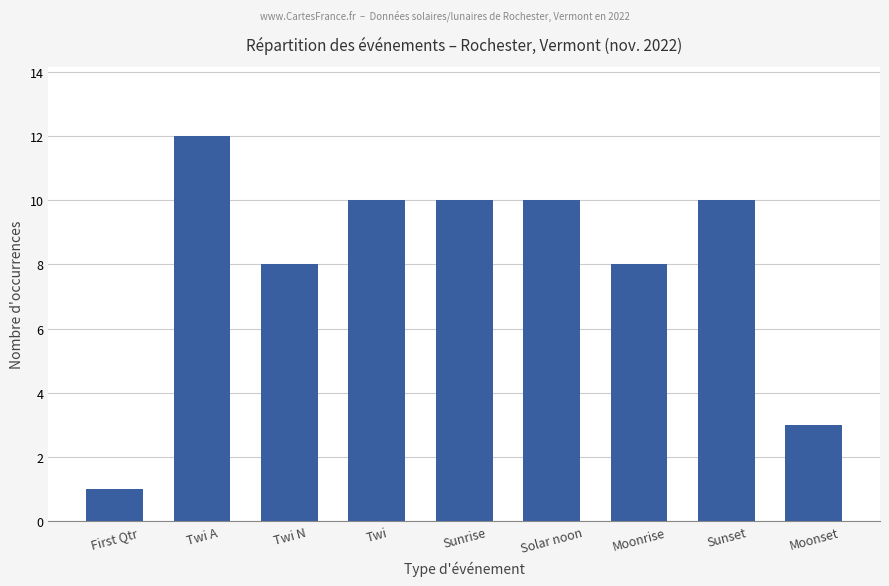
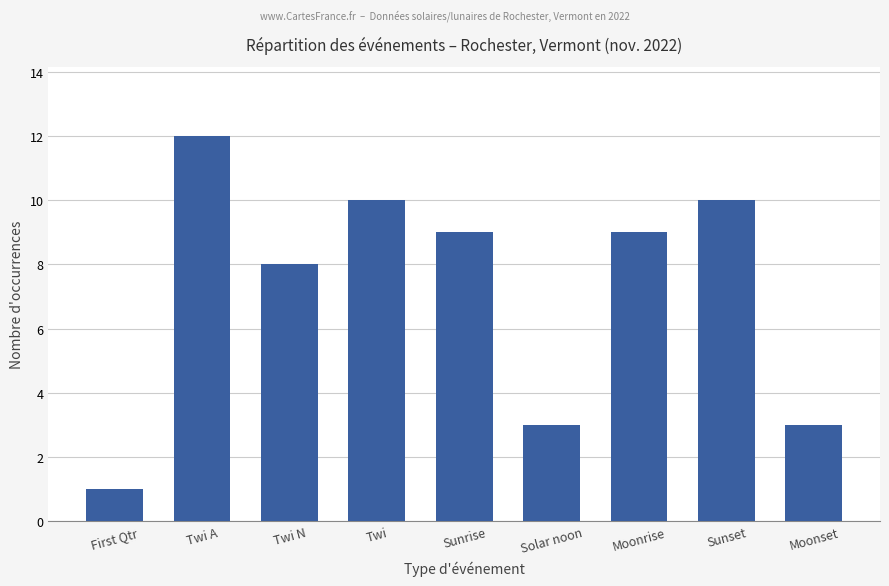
  {
    "First Qtr": 1,
    "Twi A": 12,
    "Twi N": 8,
    "Twi": 10,
-   "Sunrise": 10,
-   "Solar noon": 10,
-   "Moonrise": 8,
+   "Sunrise": 9,
+   "Solar noon": 3,
+   "Moonrise": 9,
    "Sunset": 10,
    "Moonset": 3
  }
